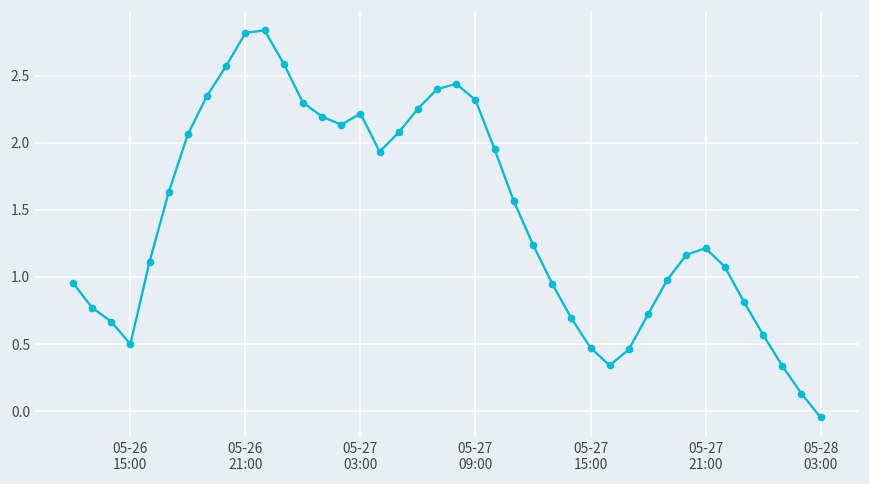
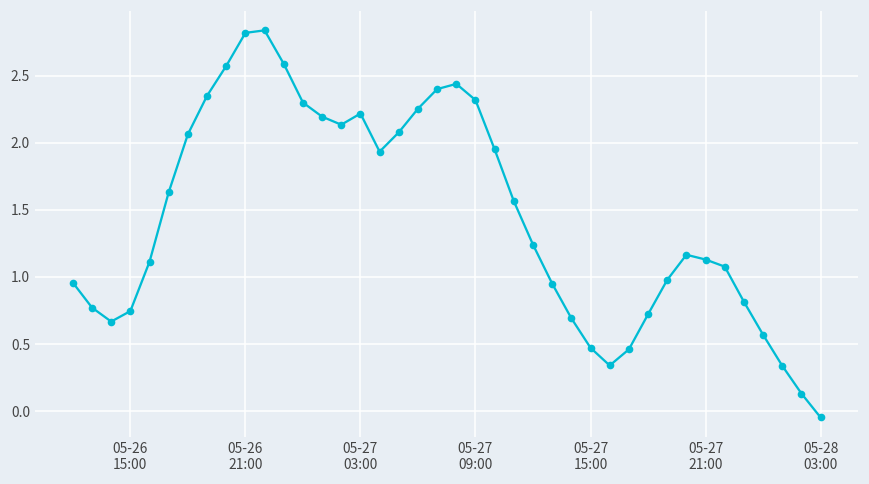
  {
-   "05-26 15:00": 0.50,
+   "05-26 15:00": 0.75,
    "05-26 21:00": 2.82,
    "05-27 03:00": 2.22,
    "05-27 09:00": 2.32,
    "05-27 15:00": 0.47,
-   "05-27 21:00": 1.21,
+   "05-27 21:00": 1.13,
    "05-28 03:00": -0.05
  }
